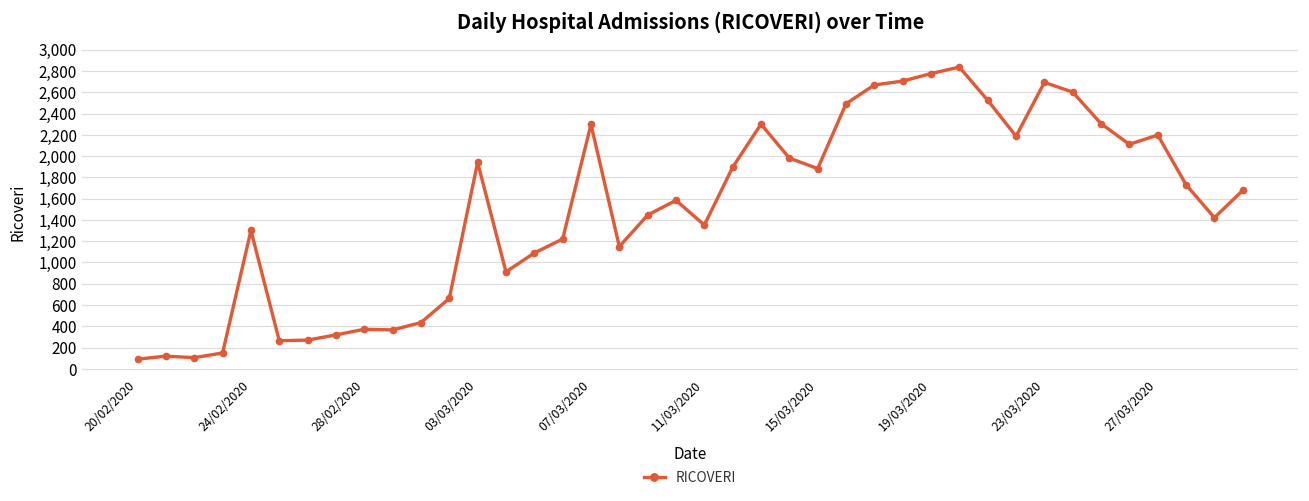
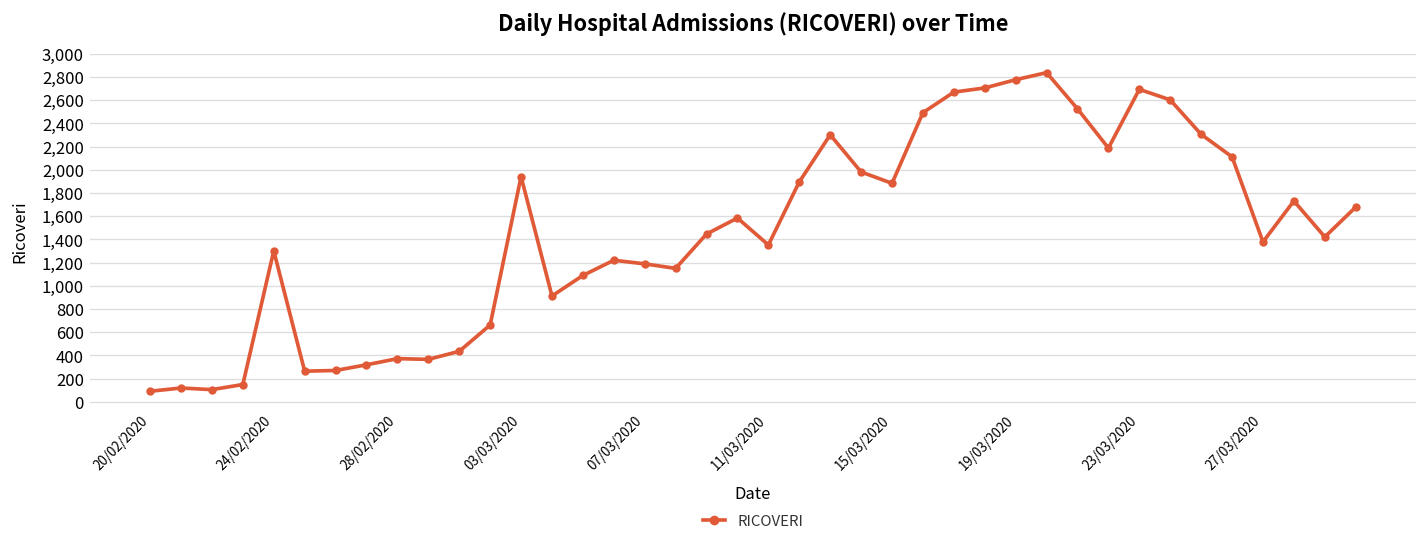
  {
    "20/02/2020": "100",
    "24/02/2020": "1,300",
    "28/02/2020": "400",
    "03/03/2020": "1,900",
-   "07/03/2020": "2,300",
+   "07/03/2020": "1,200",
    "11/03/2020": "1,400",
    "15/03/2020": "1,900",
    "19/03/2020": "2,800",
    "23/03/2020": "2,700",
-   "27/03/2020": "2,200"
+   "27/03/2020": "1,400"
  }
